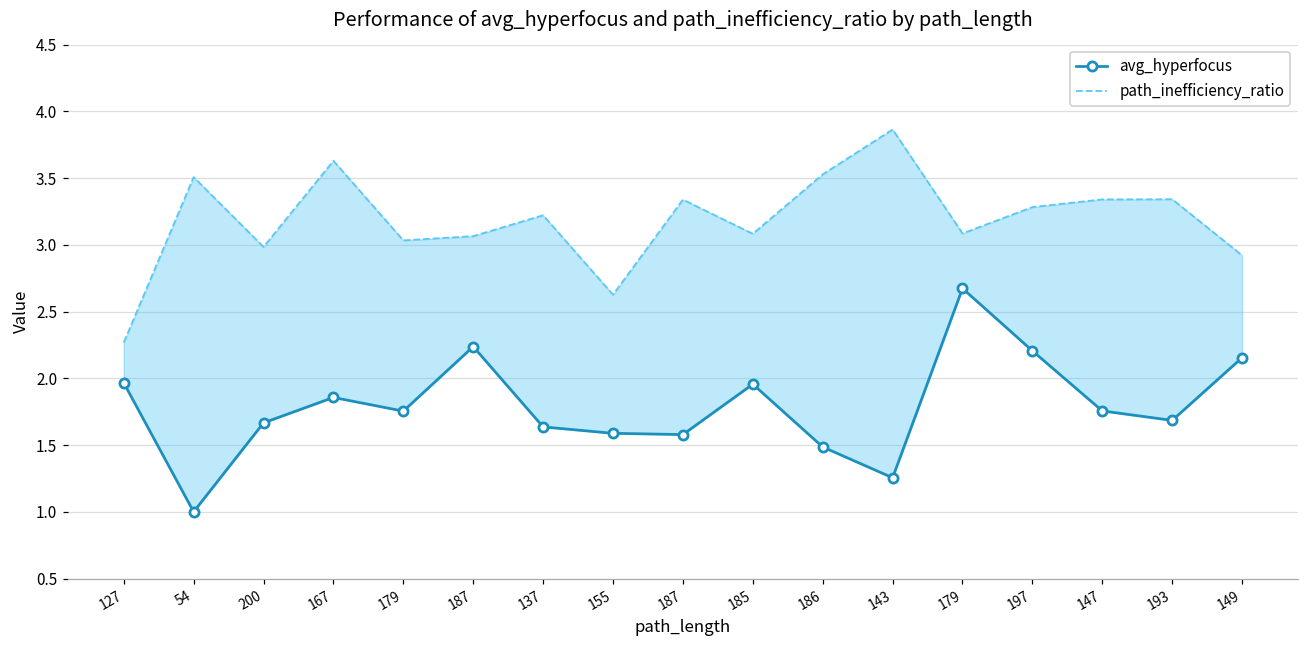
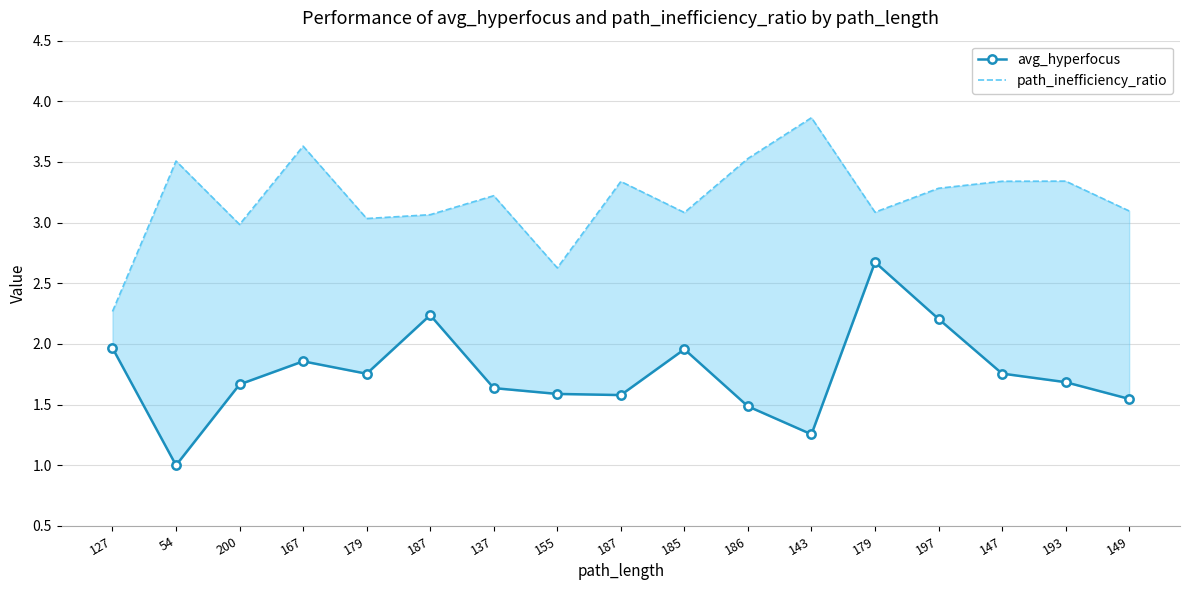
  {
    "avg_hyperfocus": {
      "127": 1.97,
      "54": 1.00,
      "200": 1.67,
      "167": 1.86,
      "137": 1.64,
      "155": 1.59,
      "185": 1.96,
      "186": 1.49,
      "143": 1.26,
      "197": 2.21,
      "147": 1.76,
      "193": 1.69,
-     "149": 2.16
+     "149": 1.55
    },
    "path_inefficiency_ratio": {
      "127": 2.27,
      "54": 3.51,
      "200": 2.99,
      "167": 3.63,
      "137": 3.22,
      "155": 2.63,
      "185": 3.08,
      "186": 3.53,
      "143": 3.86,
      "197": 3.28,
      "147": 3.34,
      "193": 3.34,
-     "149": 2.92
+     "149": 3.10
    }
  }
